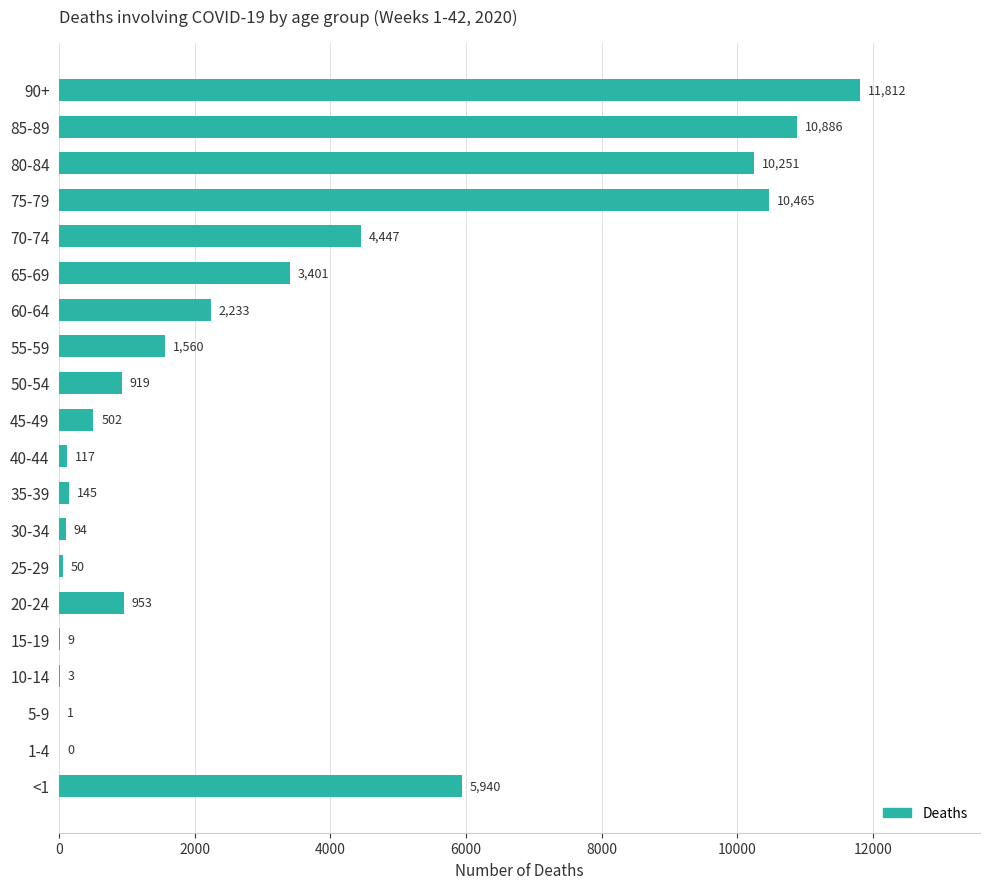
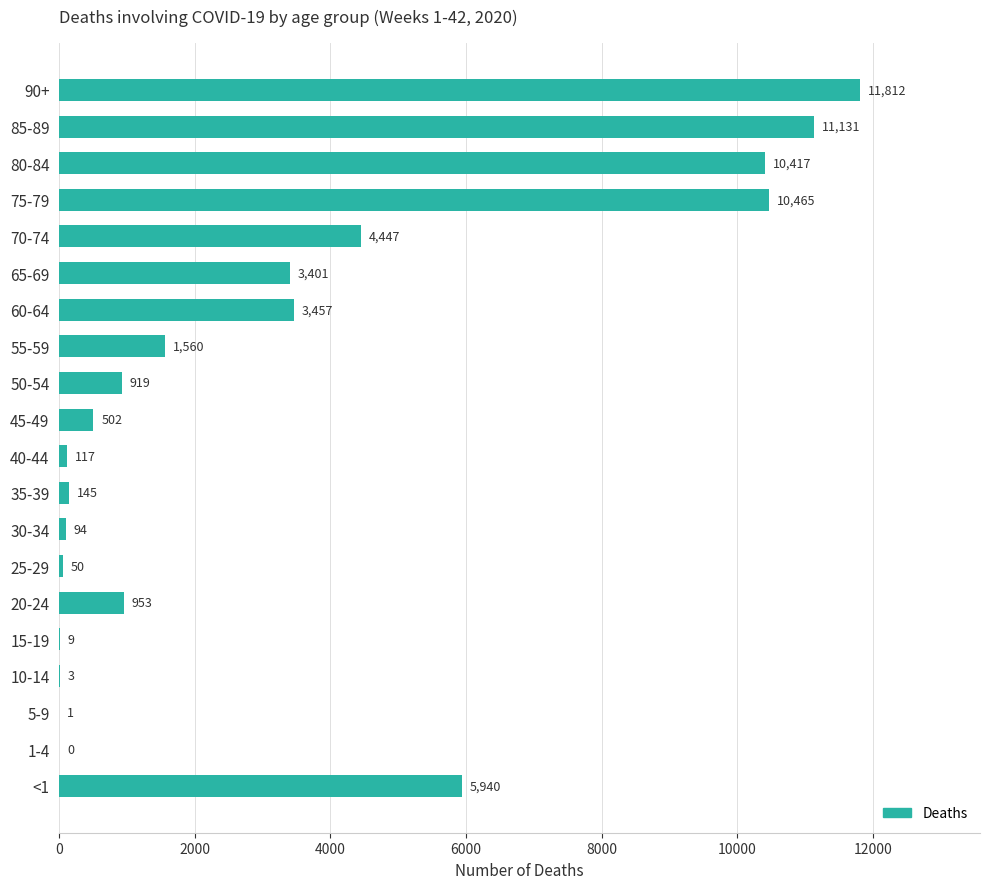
  {
    "90+": "11,812",
-   "85-89": "10,886",
-   "80-84": "10,251",
+   "85-89": "11,131",
+   "80-84": "10,417",
    "75-79": "10,465",
    "70-74": "4,447",
    "65-69": "3,401",
-   "60-64": "2,233",
+   "60-64": "3,457",
    "55-59": "1,560",
    "50-54": "919",
    "45-49": "502",
    "40-44": "117",
    "35-39": "145",
    "30-34": "94",
    "25-29": "50",
    "20-24": "953",
    "15-19": "9",
    "10-14": "3",
    "5-9": "1",
    "1-4": "0",
    "<1": "5,940"
  }
